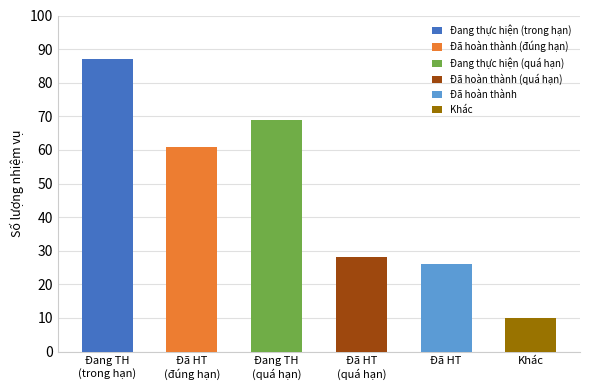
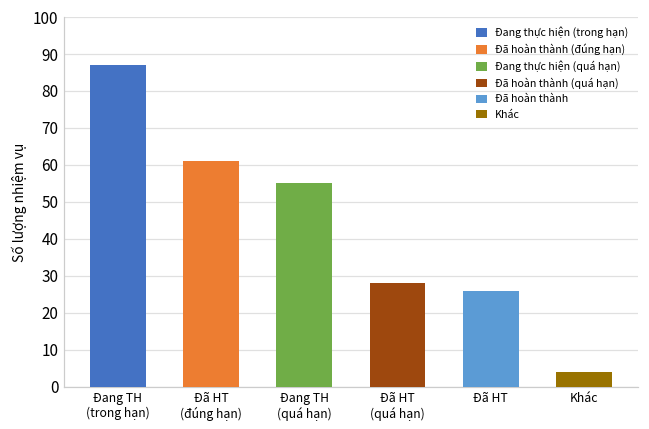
  {
    "Đang TH (trong hạn)": 87,
    "Đã HT (đúng hạn)": 61,
-   "Đang TH (quá hạn)": 69,
+   "Đang TH (quá hạn)": 55,
    "Đã HT (quá hạn)": 28,
    "Đã HT": 26,
-   "Khác": 10
+   "Khác": 4
  }
